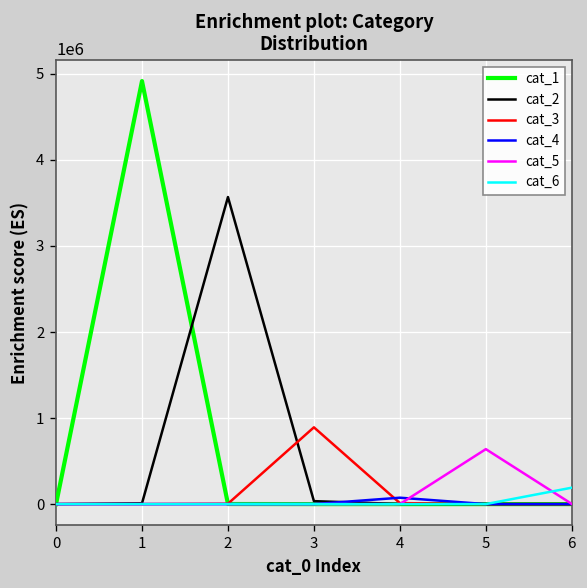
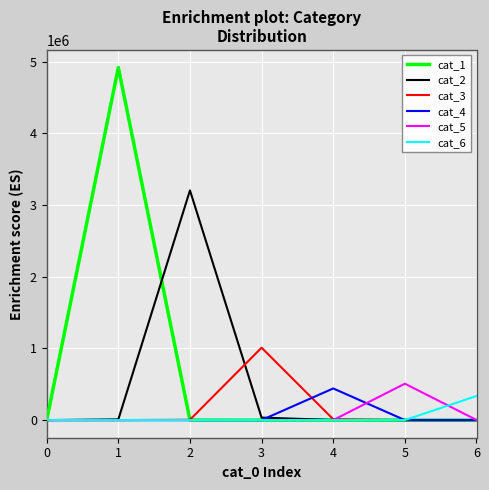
  {
    "cat_1": {
      "1": 4900000
    },
    "cat_2": {
-     "2": 3600000
+     "2": 3200000
    },
    "cat_3": {
-     "3": 900000
+     "3": 1000000
    },
    "cat_4": {
-     "4": 100000
+     "4": 400000
    },
    "cat_5": {
-     "5": 600000
+     "5": 500000
    },
    "cat_6": {
-     "6": 200000
+     "6": 300000
    }
  }
